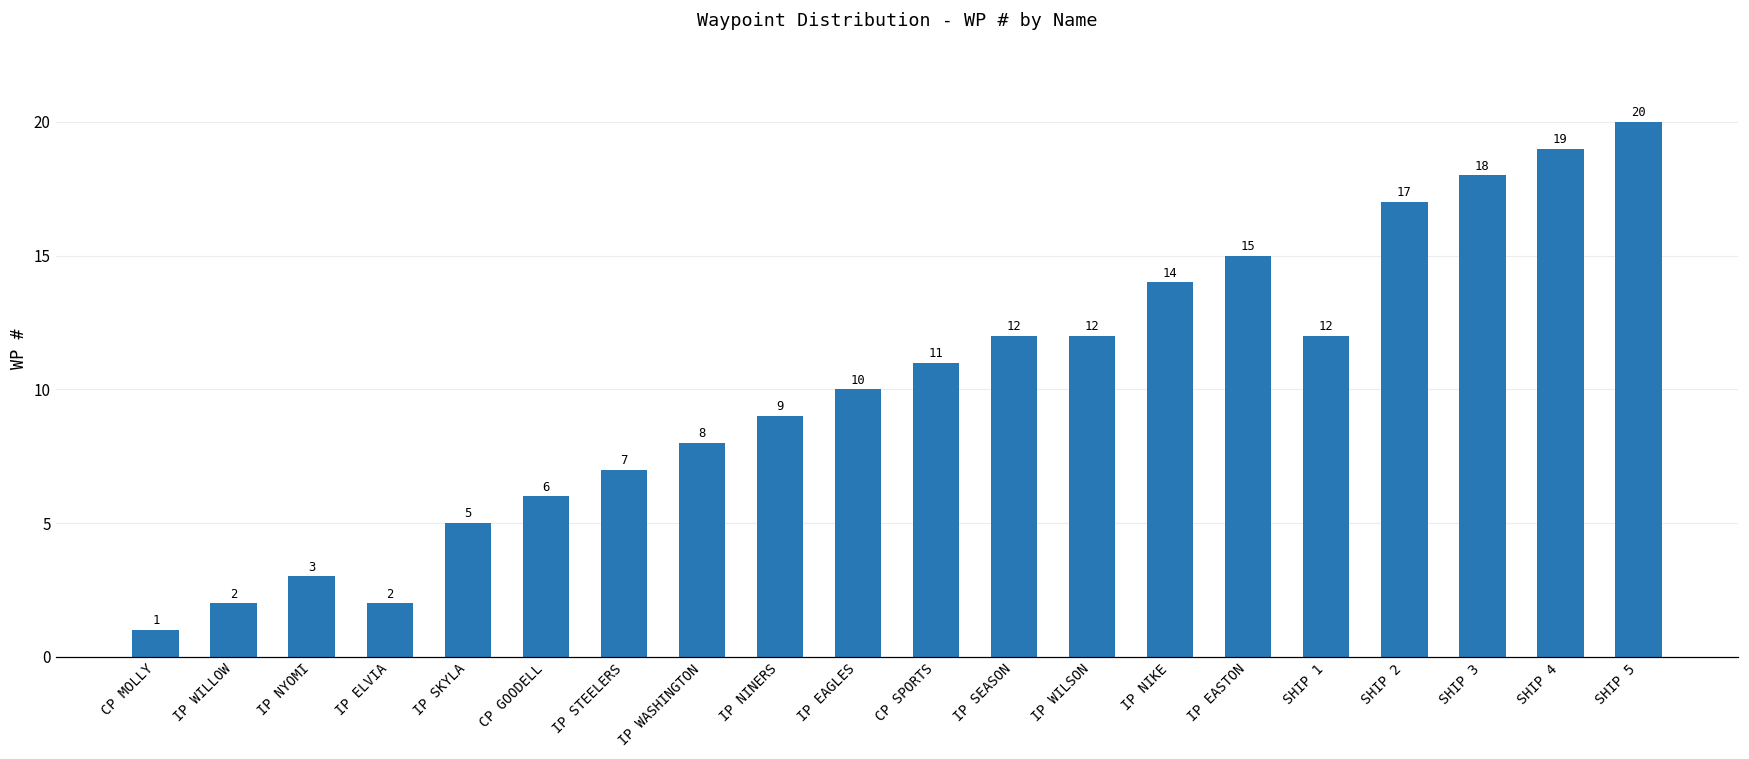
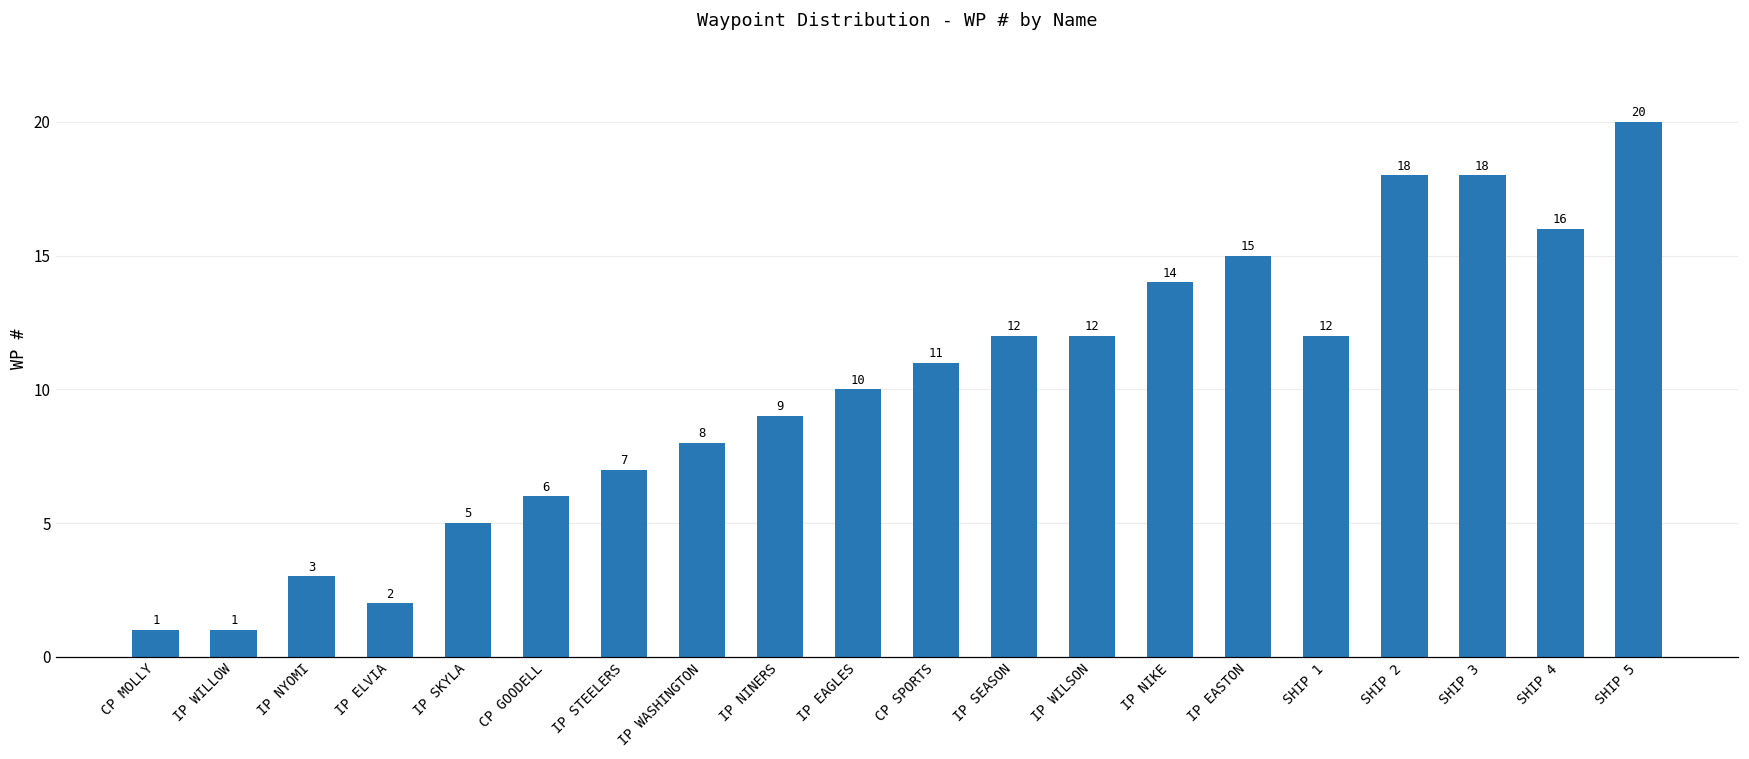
  {
    "CP MOLLY": 1,
-   "IP WILLOW": 2,
+   "IP WILLOW": 1,
    "IP NYOMI": 3,
    "IP ELVIA": 2,
    "IP SKYLA": 5,
    "CP GOODELL": 6,
    "IP STEELERS": 7,
    "IP WASHINGTON": 8,
    "IP NINERS": 9,
    "IP EAGLES": 10,
    "CP SPORTS": 11,
    "IP SEASON": 12,
    "IP WILSON": 12,
    "IP NIKE": 14,
    "IP EASTON": 15,
    "SHIP 1": 12,
-   "SHIP 2": 17,
+   "SHIP 2": 18,
    "SHIP 3": 18,
-   "SHIP 4": 19,
+   "SHIP 4": 16,
    "SHIP 5": 20
  }
